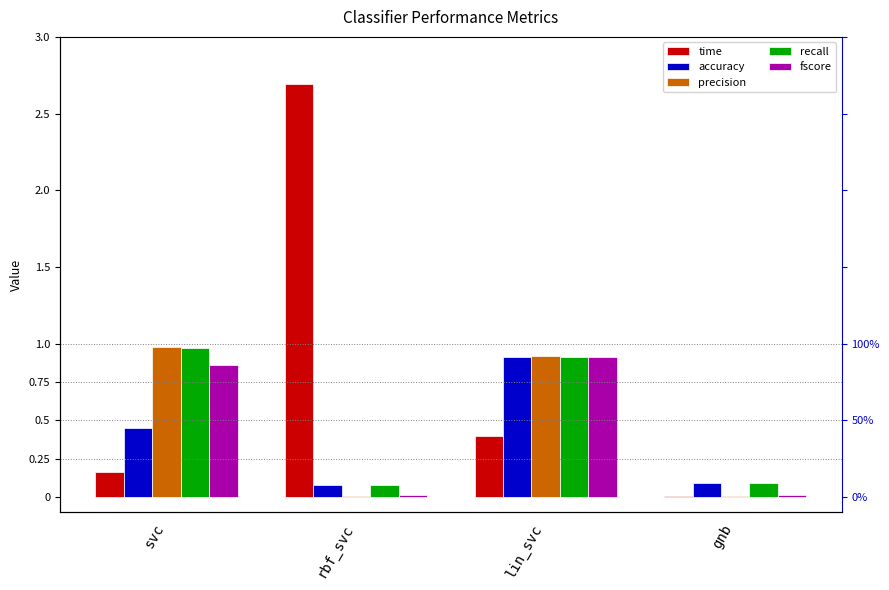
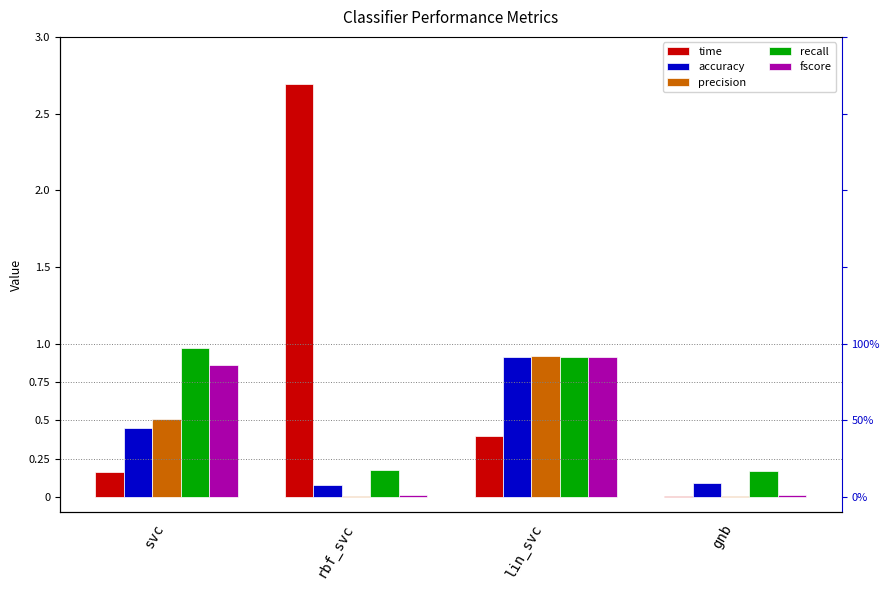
  {
    "time": {
      "svc": 0.17,
      "rbf_svc": 2.70,
      "lin_svc": 0.40
    },
    "accuracy": {
      "svc": 0.45,
      "rbf_svc": 0.08,
      "lin_svc": 0.91,
      "gnb": 0.09
    },
    "precision": {
-     "svc": 0.98,
+     "svc": 0.51,
      "lin_svc": 0.92
    },
    "recall": {
      "svc": 0.97,
-     "rbf_svc": 0.08,
+     "rbf_svc": 0.17,
      "lin_svc": 0.91,
-     "gnb": 0.09
+     "gnb": 0.17
    },
    "fscore": {
      "svc": 0.86,
      "lin_svc": 0.91
    }
  }
